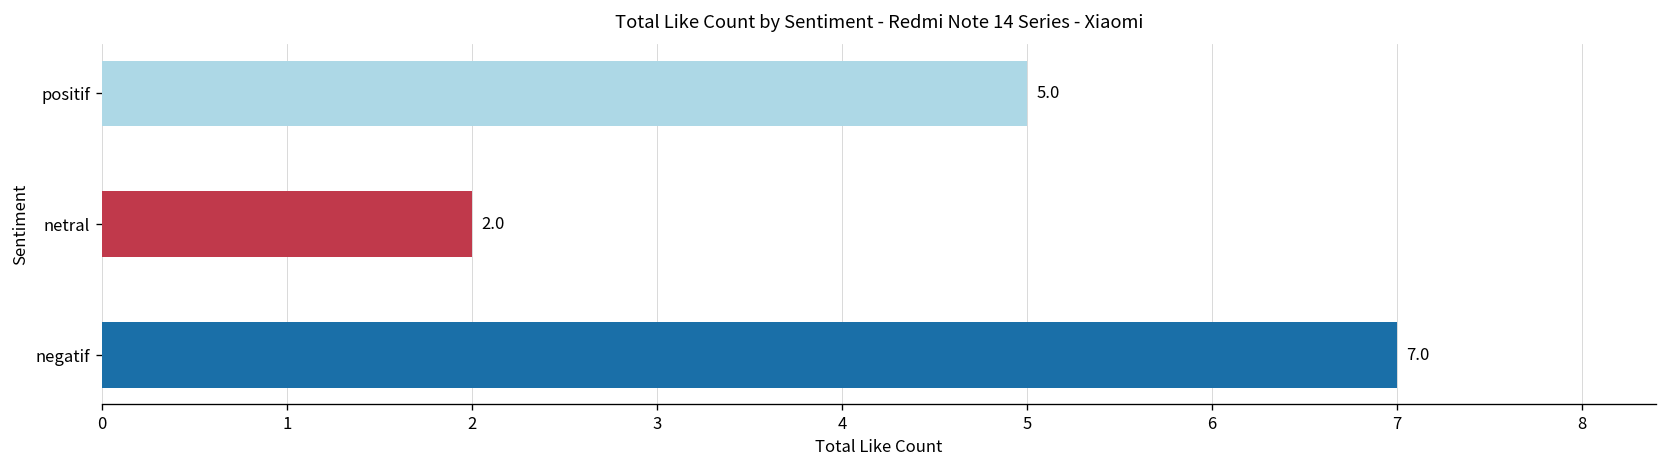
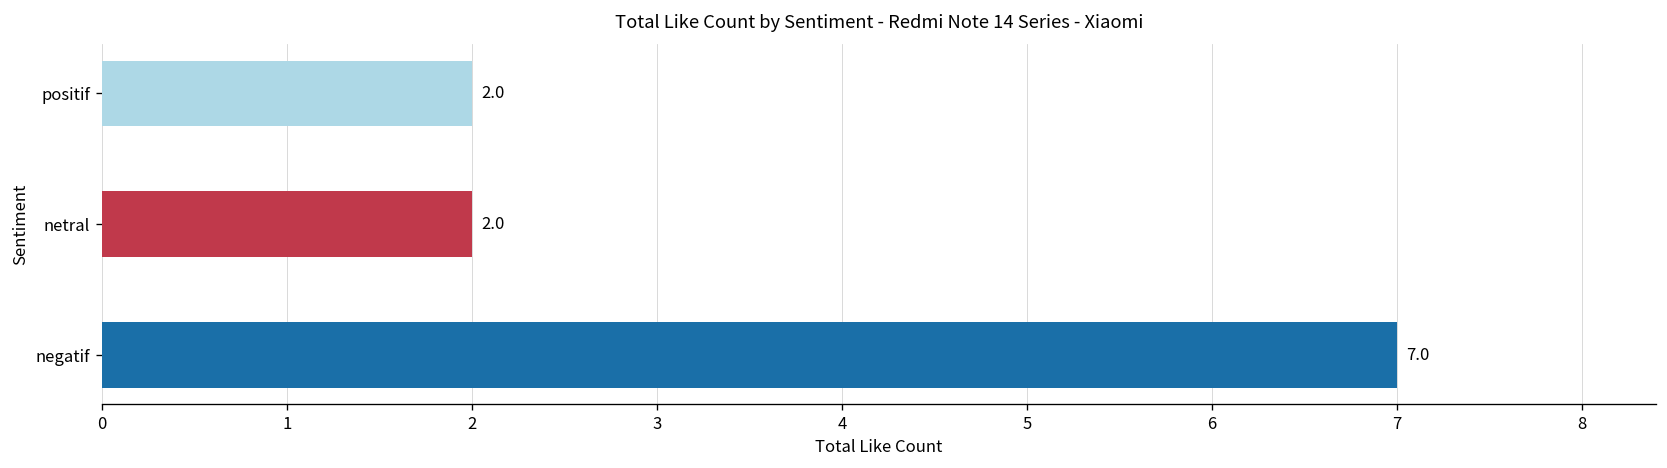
  {
-   "positif": 5.0,
+   "positif": 2.0,
    "netral": 2.0,
    "negatif": 7.0
  }
